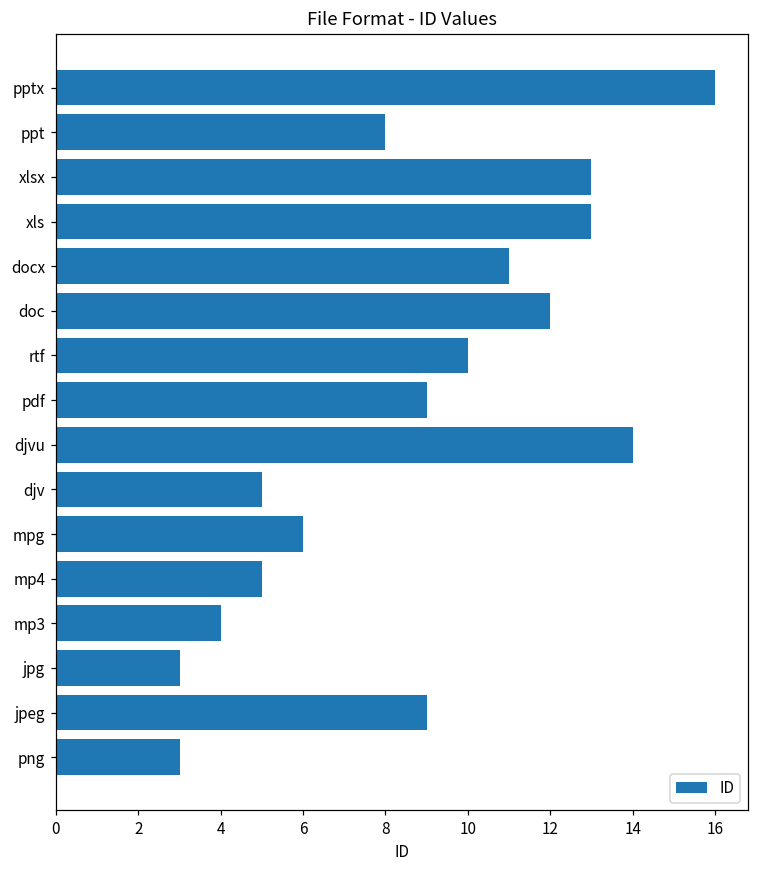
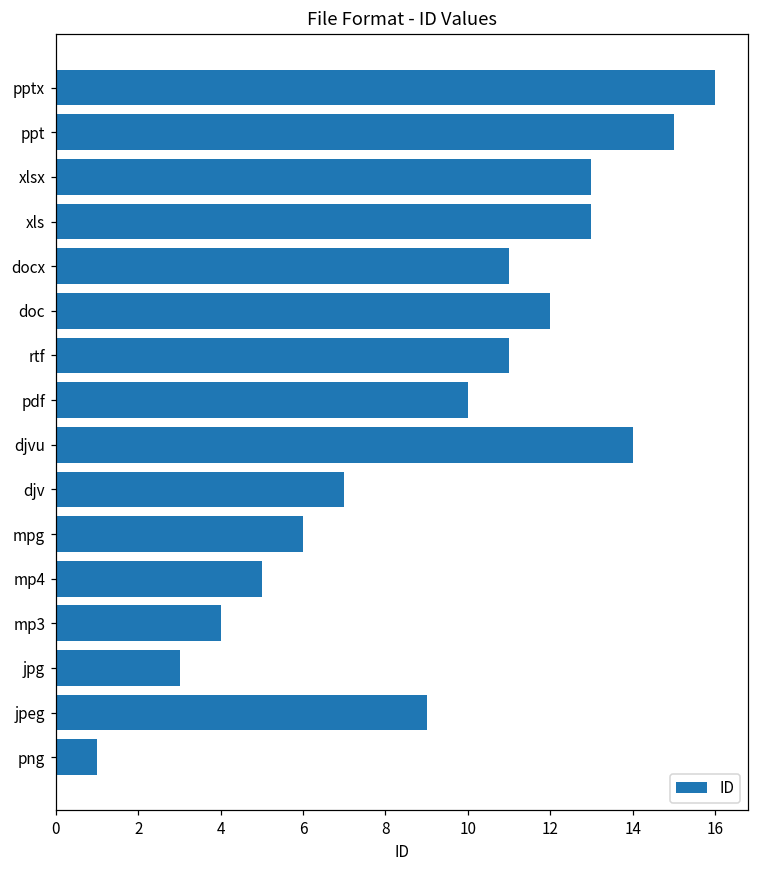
  {
    "pptx": 16,
-   "ppt": 8,
+   "ppt": 15,
    "xlsx": 13,
    "xls": 13,
    "docx": 11,
    "doc": 12,
-   "rtf": 10,
-   "pdf": 9,
+   "rtf": 11,
+   "pdf": 10,
    "djvu": 14,
-   "djv": 5,
+   "djv": 7,
    "mpg": 6,
    "mp4": 5,
    "mp3": 4,
    "jpg": 3,
    "jpeg": 9,
-   "png": 3
+   "png": 1
  }
